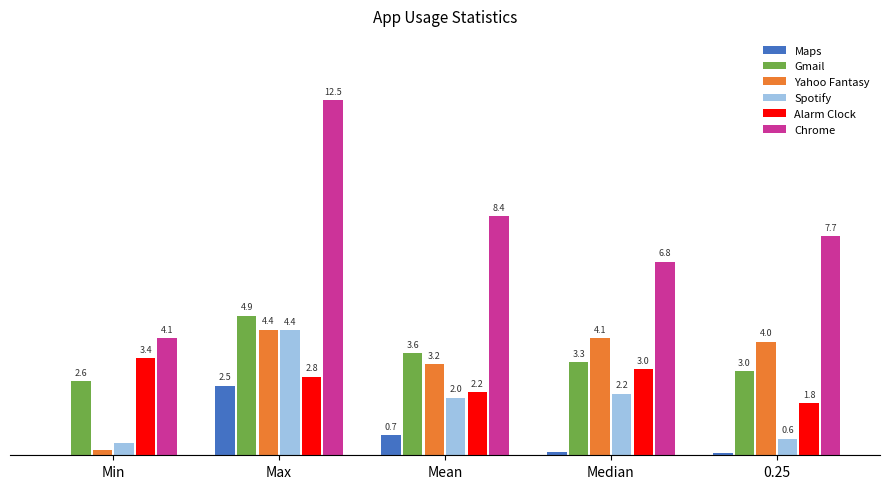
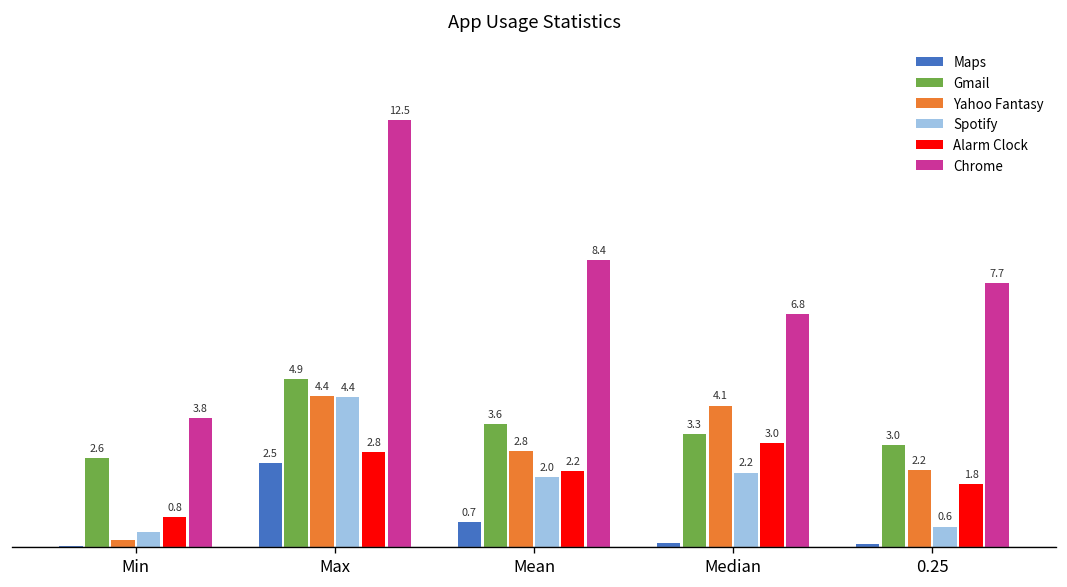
  {
    "Maps": {
      "Max": 2.5,
      "Mean": 0.7
    },
    "Gmail": {
      "Min": 2.6,
      "Max": 4.9,
      "Mean": 3.6,
      "Median": 3.3,
      "0.25": 3.0
    },
    "Yahoo Fantasy": {
      "Max": 4.4,
-     "Mean": 3.2,
+     "Mean": 2.8,
      "Median": 4.1,
-     "0.25": 4.0
+     "0.25": 2.2
    },
    "Spotify": {
      "Max": 4.4,
      "Mean": 2.0,
      "Median": 2.2,
      "0.25": 0.6
    },
    "Alarm Clock": {
-     "Min": 3.4,
+     "Min": 0.8,
      "Max": 2.8,
      "Mean": 2.2,
      "Median": 3.0,
      "0.25": 1.8
    },
    "Chrome": {
-     "Min": 4.1,
+     "Min": 3.8,
      "Max": 12.5,
      "Mean": 8.4,
      "Median": 6.8,
      "0.25": 7.7
    }
  }
